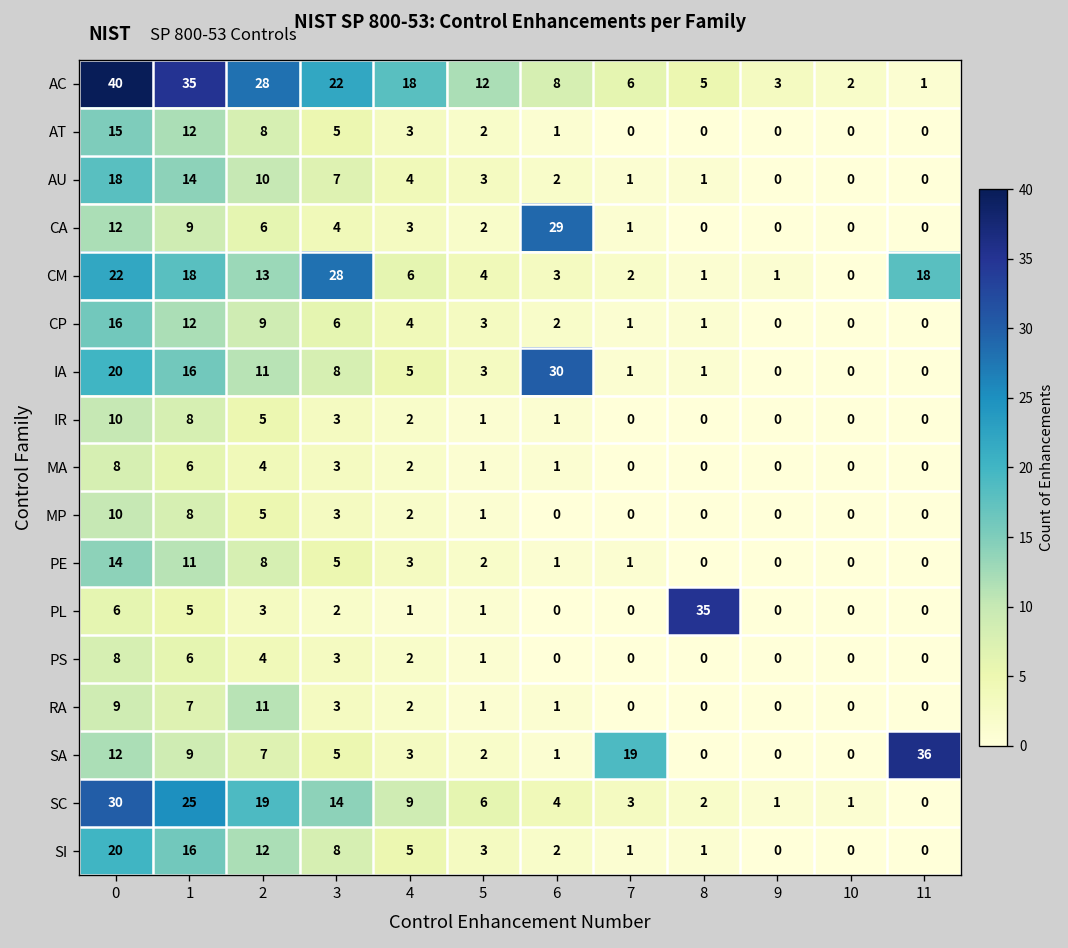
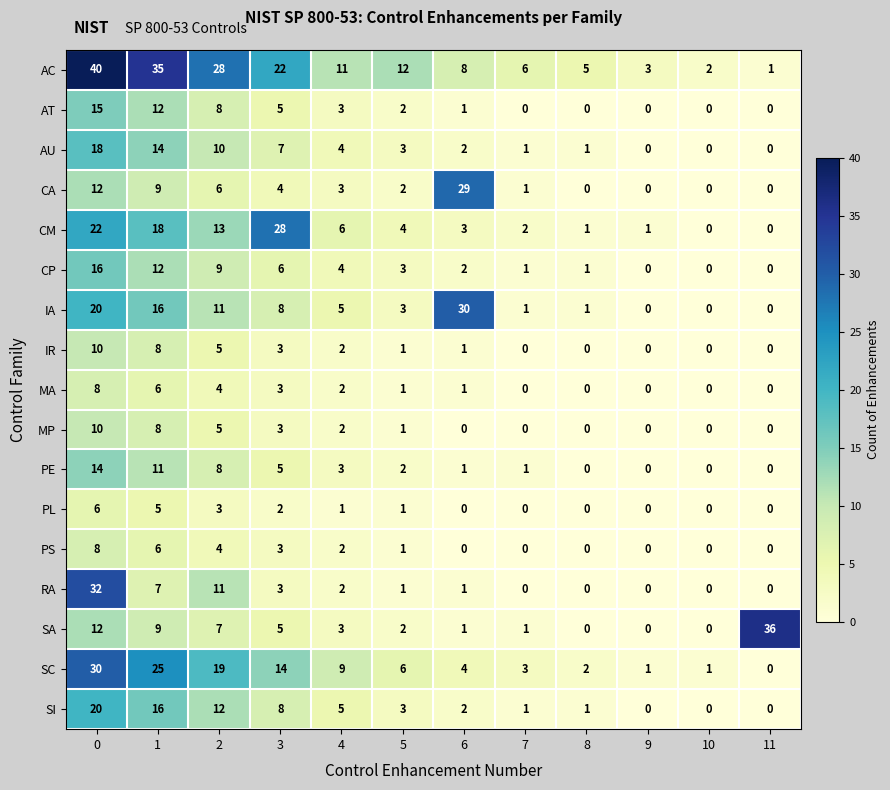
  {
    "AC": {
      "0": 40,
      "1": 35,
      "2": 28,
      "3": 22,
-     "4": 18,
+     "4": 11,
      "5": 12,
      "6": 8,
      "7": 6,
      "8": 5,
      "9": 3,
      "10": 2,
      "11": 1
    },
    "CM": {
      "0": 22,
      "1": 18,
      "2": 13,
      "3": 28,
      "4": 6,
      "5": 4,
      "6": 3,
      "7": 2,
      "8": 1,
      "9": 1,
      "10": 0,
-     "11": 18
+     "11": 0
    },
    "PL": {
      "0": 6,
      "1": 5,
      "2": 3,
      "3": 2,
      "4": 1,
      "5": 1,
      "6": 0,
      "7": 0,
-     "8": 35,
+     "8": 0,
      "9": 0,
      "10": 0,
      "11": 0
    },
    "RA": {
-     "0": 9,
+     "0": 32,
      "1": 7,
      "2": 11,
      "3": 3,
      "4": 2,
      "5": 1,
      "6": 1,
      "7": 0,
      "8": 0,
      "9": 0,
      "10": 0,
      "11": 0
    },
    "SA": {
      "0": 12,
      "1": 9,
      "2": 7,
      "3": 5,
      "4": 3,
      "5": 2,
      "6": 1,
-     "7": 19,
+     "7": 1,
      "8": 0,
      "9": 0,
      "10": 0,
      "11": 36
    }
  }
